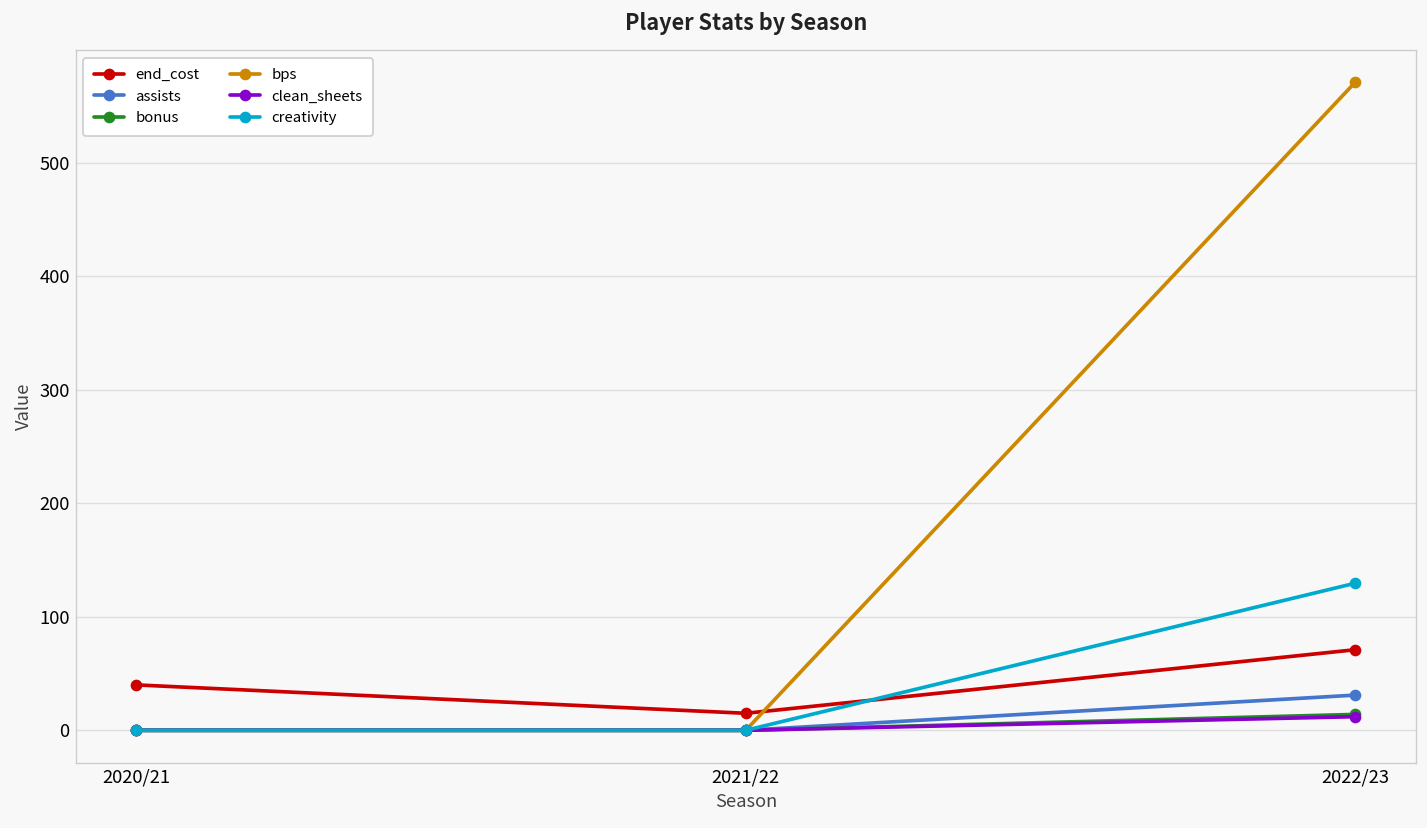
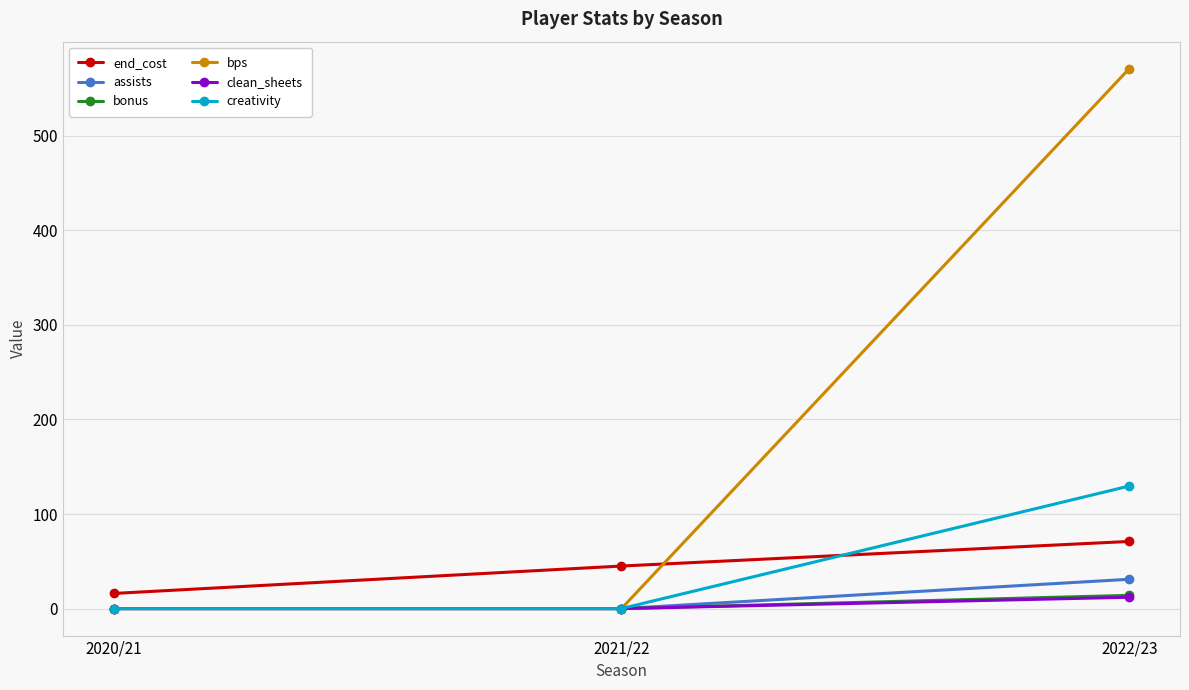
  {
    "end_cost": {
-     "2020/21": 40,
-     "2021/22": 20,
+     "2020/21": 20,
+     "2021/22": 50,
      "2022/23": 70
    },
    "assists": {
      "2022/23": 30
    },
    "bps": {
      "2022/23": 570
    },
    "creativity": {
      "2022/23": 130
    }
  }
